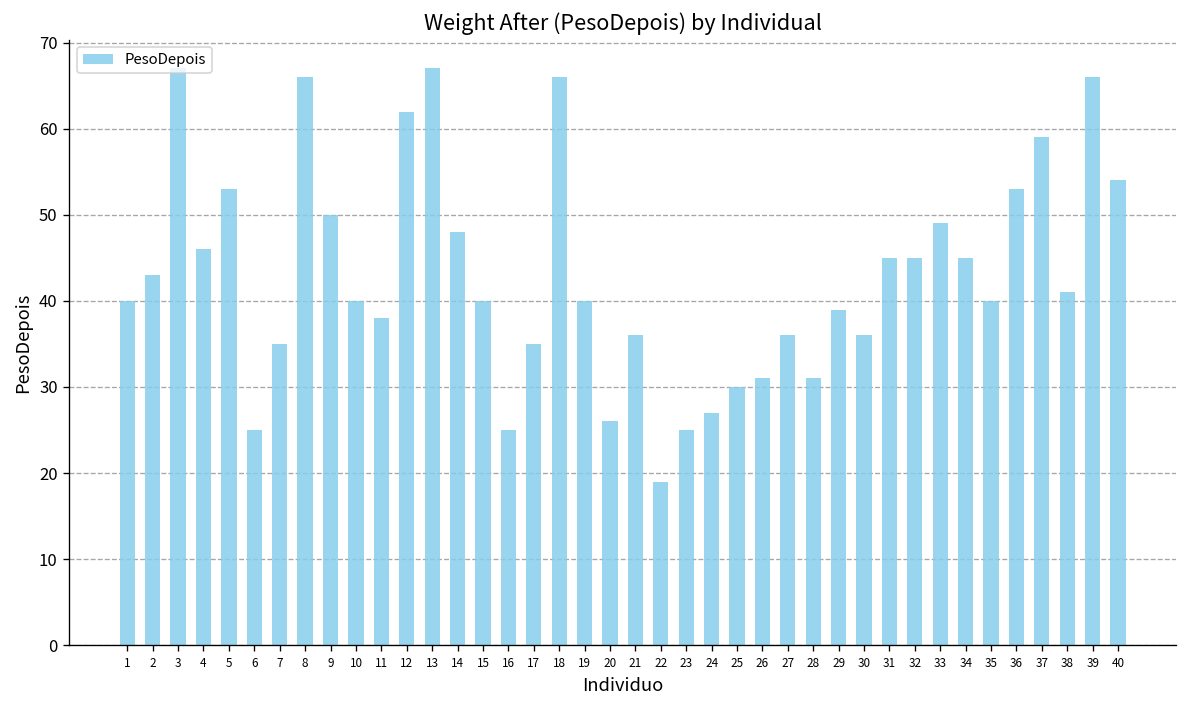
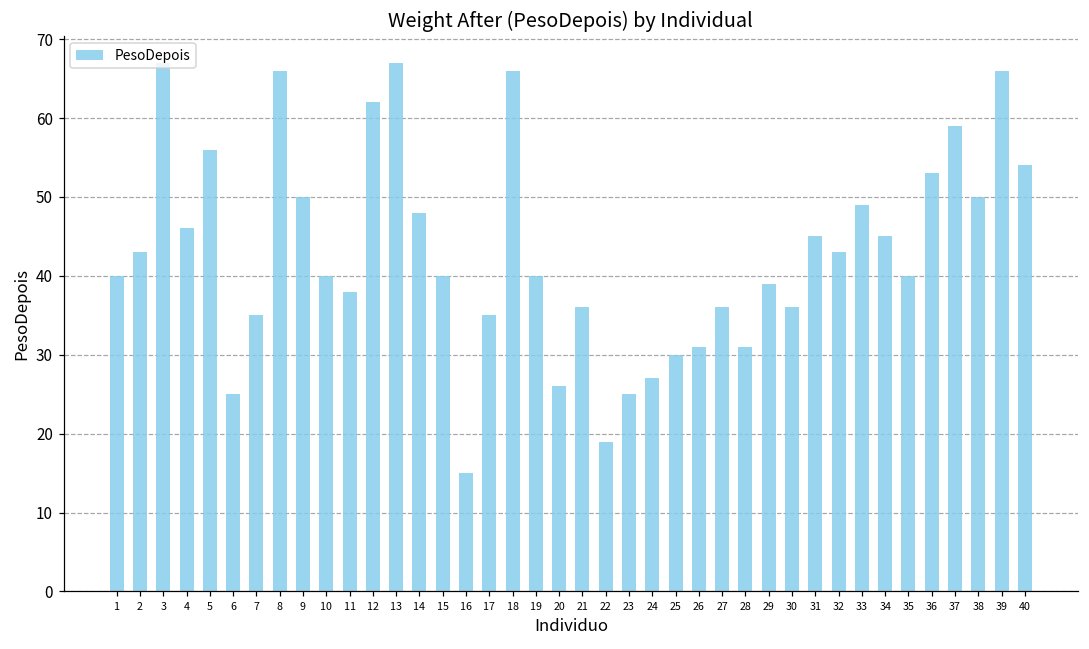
  {
    "1": 40,
    "2": 43,
    "4": 46,
-   "5": 53,
+   "5": 56,
    "6": 25,
    "7": 35,
    "8": 66,
    "9": 50,
    "10": 40,
    "11": 38,
    "12": 62,
    "13": 67,
    "14": 48,
    "15": 40,
-   "16": 25,
+   "16": 15,
    "17": 35,
    "18": 66,
    "19": 40,
    "20": 26,
    "21": 36,
    "22": 19,
    "23": 25,
    "24": 27,
    "25": 30,
    "26": 31,
    "27": 36,
    "28": 31,
    "29": 39,
    "30": 36,
    "31": 45,
-   "32": 45,
+   "32": 43,
    "33": 49,
    "34": 45,
    "35": 40,
    "36": 53,
    "37": 59,
-   "38": 41,
+   "38": 50,
    "39": 66,
    "40": 54
  }
